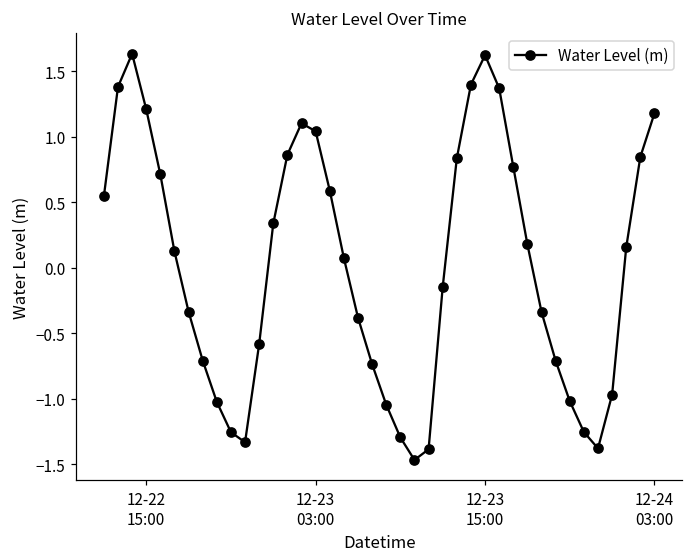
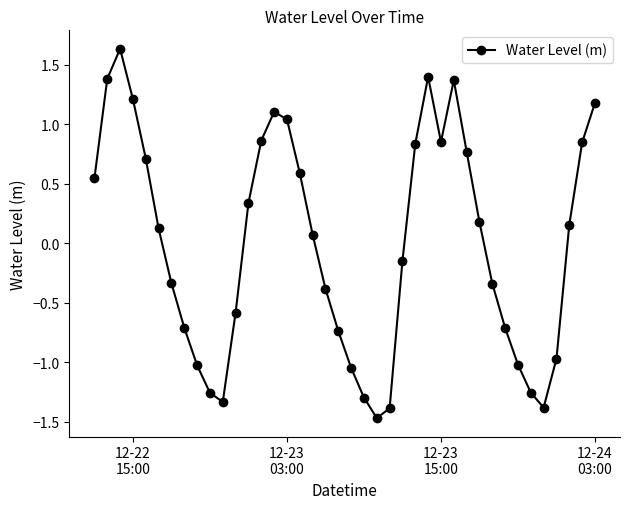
  {
    "12-22 15:00": 1.21,
    "12-23 03:00": 1.04,
-   "12-23 15:00": 1.62,
+   "12-23 15:00": 0.85,
    "12-24 03:00": 1.18
  }
